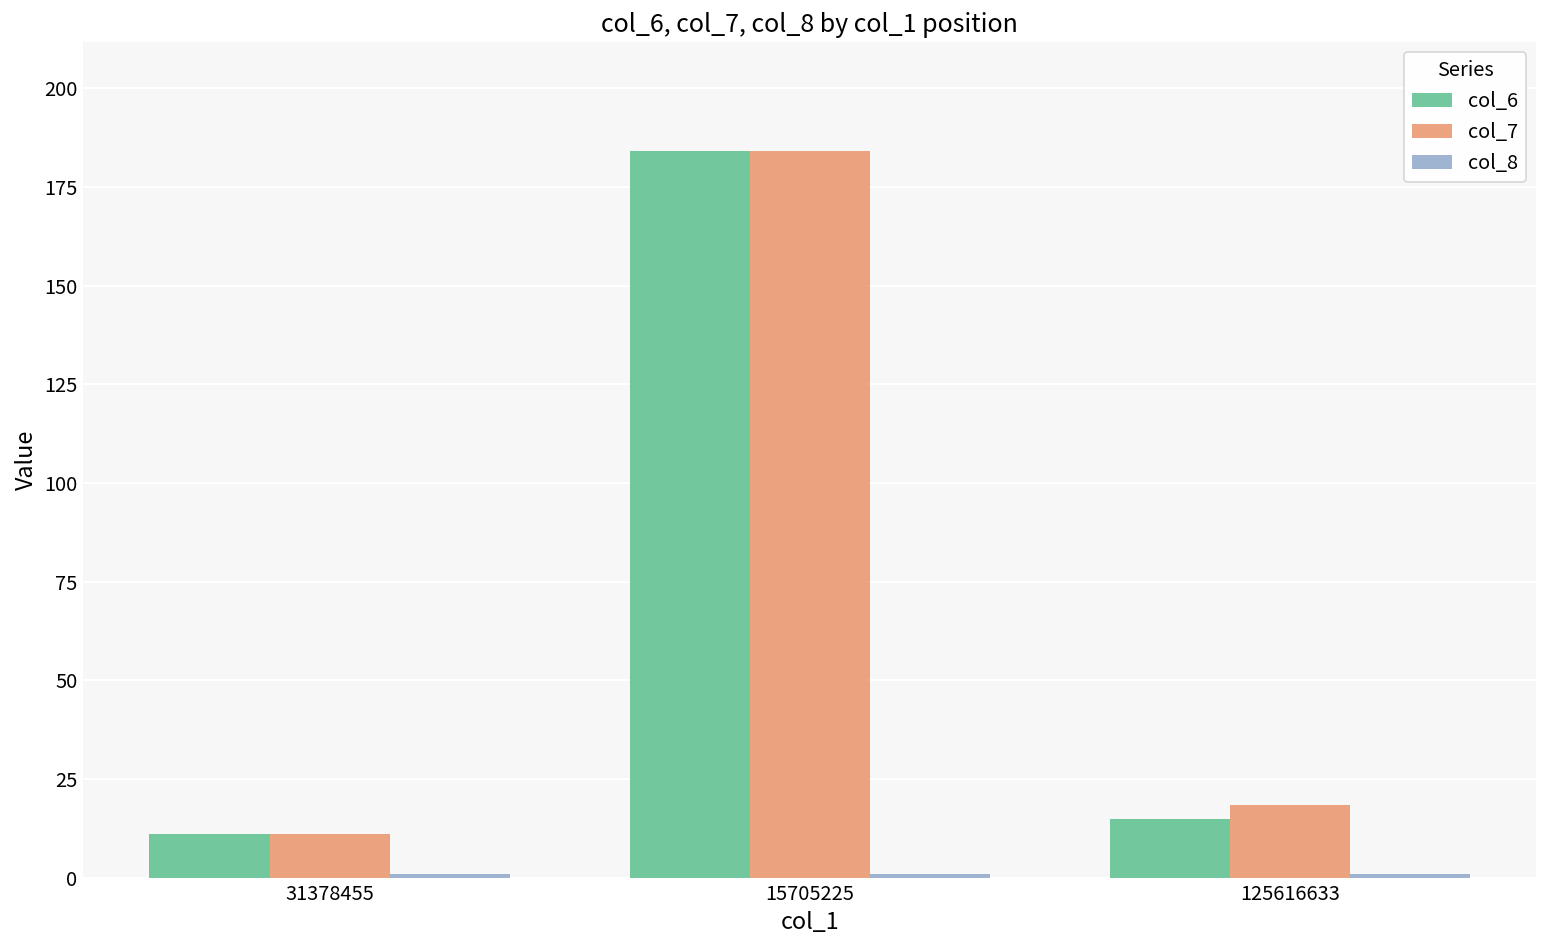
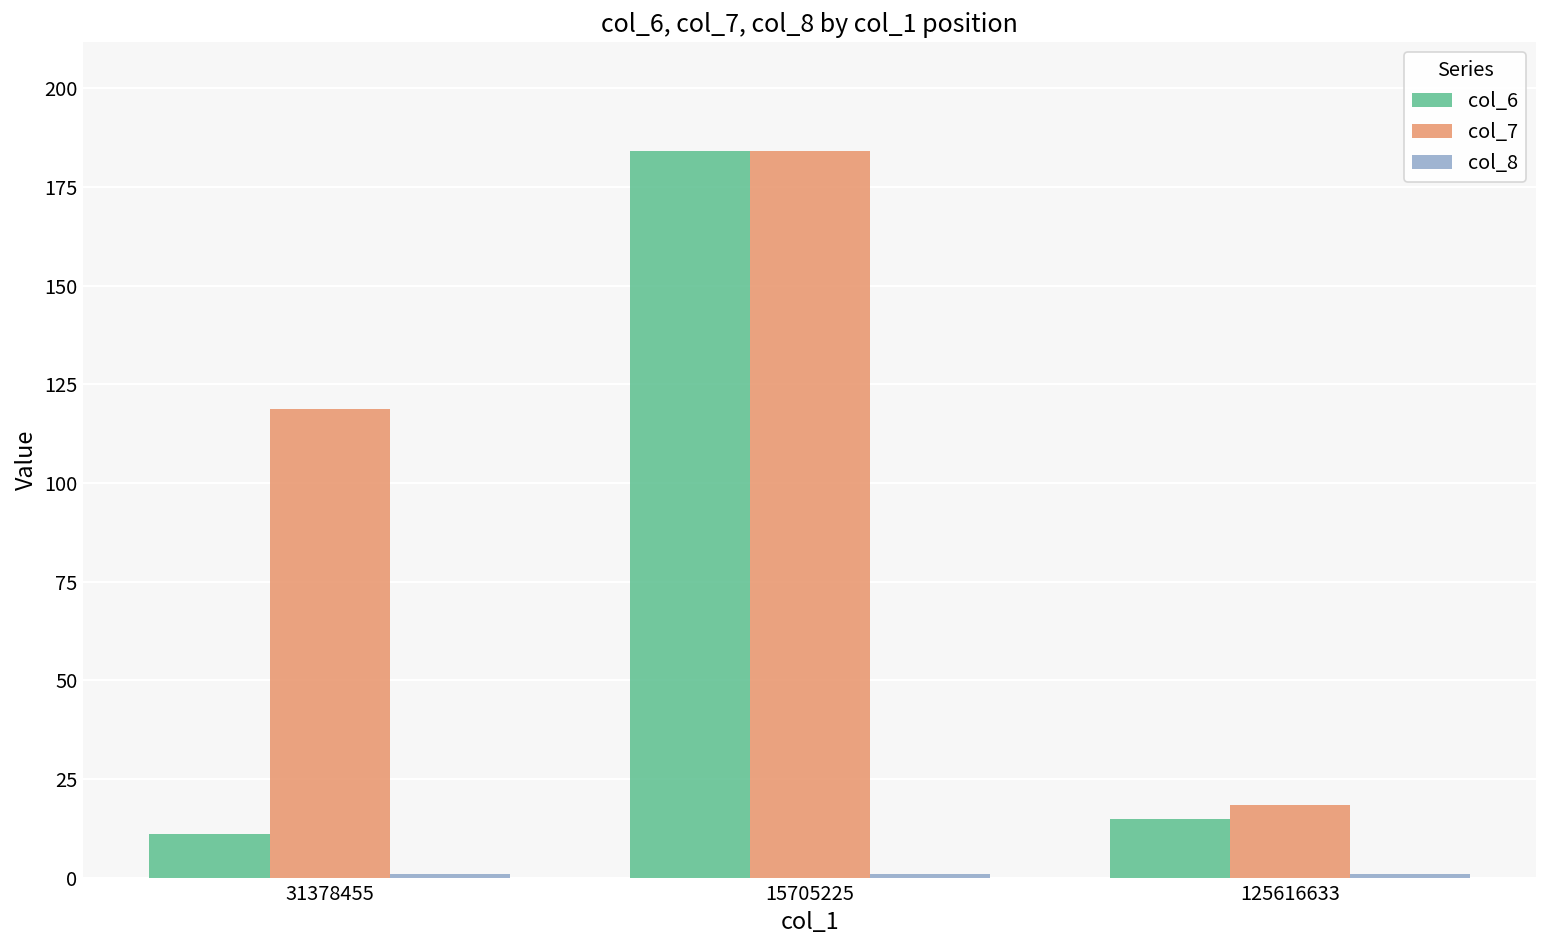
  {
    "col_6": {
      "31378455": 11,
      "15705225": 184,
      "125616633": 15
    },
    "col_7": {
-     "31378455": 11,
+     "31378455": 119,
      "15705225": 184,
      "125616633": 18
    },
    "col_8": {
      "31378455": 1,
      "15705225": 1,
      "125616633": 1
    }
  }
